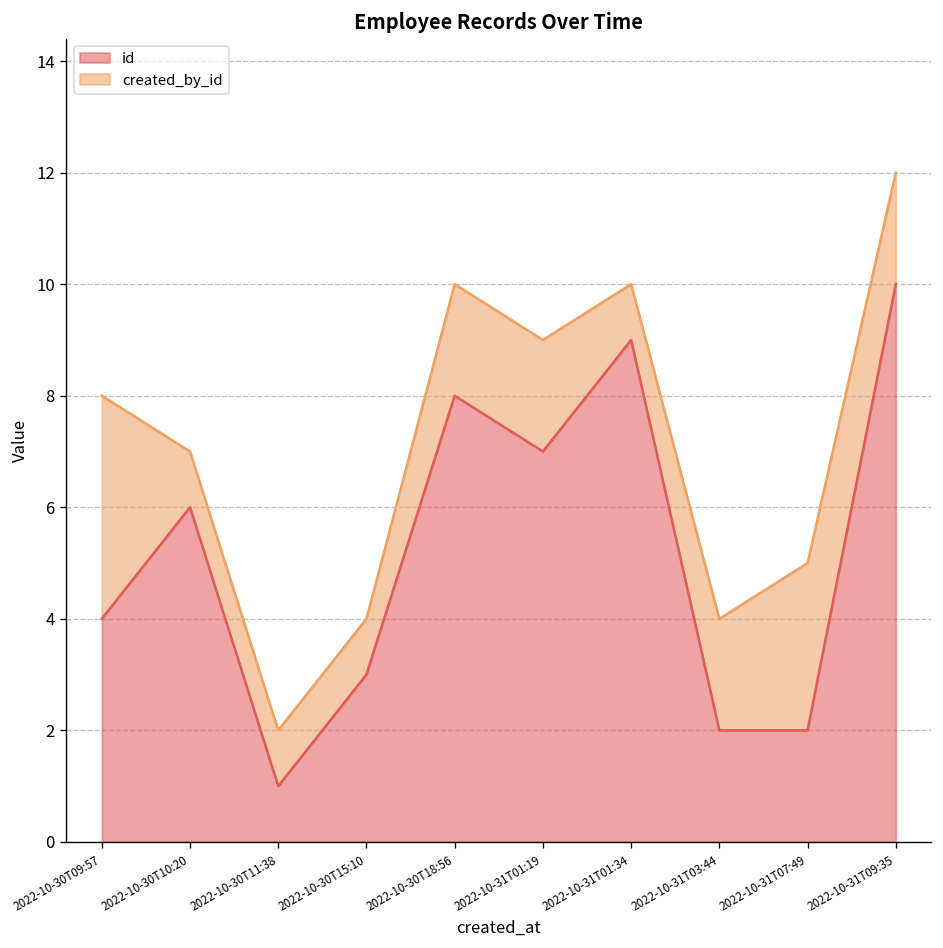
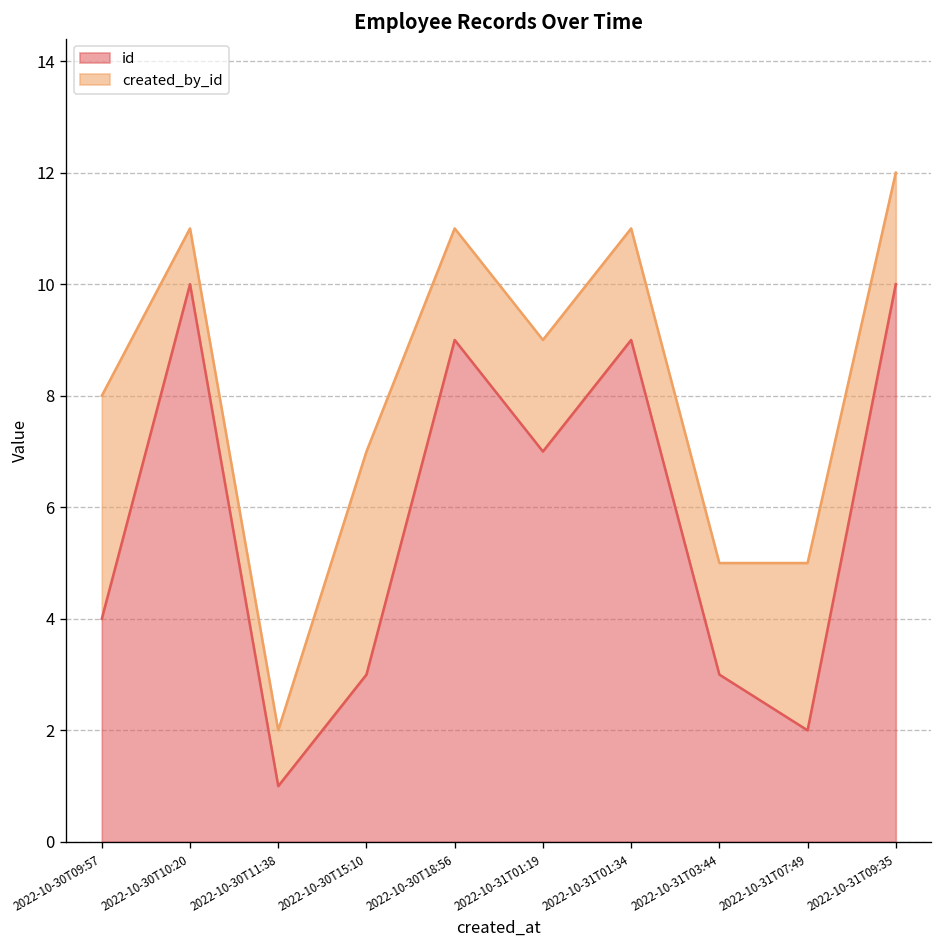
  {
    "id": {
      "2022-10-30T09:57": 4,
-     "2022-10-30T10:20": 6,
+     "2022-10-30T10:20": 10,
      "2022-10-30T11:38": 1,
      "2022-10-30T15:10": 3,
-     "2022-10-30T18:56": 8,
+     "2022-10-30T18:56": 9,
      "2022-10-31T01:19": 7,
      "2022-10-31T01:34": 9,
-     "2022-10-31T03:44": 2,
+     "2022-10-31T03:44": 3,
      "2022-10-31T07:49": 2,
      "2022-10-31T09:35": 10
    },
    "created_by_id": {
      "2022-10-30T09:57": 4,
      "2022-10-30T10:20": 1,
      "2022-10-30T11:38": 1,
-     "2022-10-30T15:10": 1,
+     "2022-10-30T15:10": 4,
      "2022-10-30T18:56": 2,
      "2022-10-31T01:19": 2,
-     "2022-10-31T01:34": 1,
+     "2022-10-31T01:34": 2,
      "2022-10-31T03:44": 2,
      "2022-10-31T07:49": 3,
      "2022-10-31T09:35": 2
    }
  }
